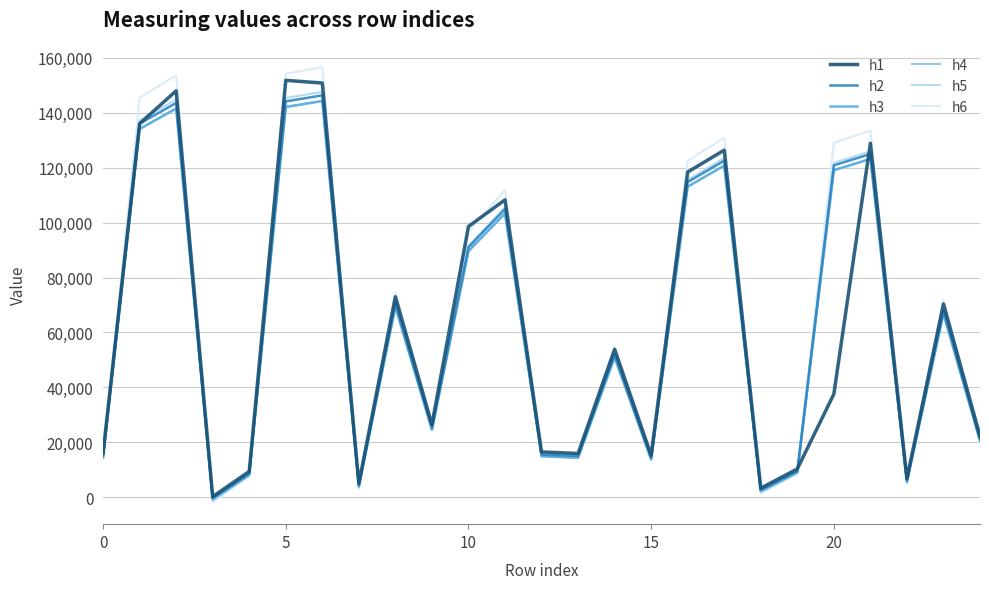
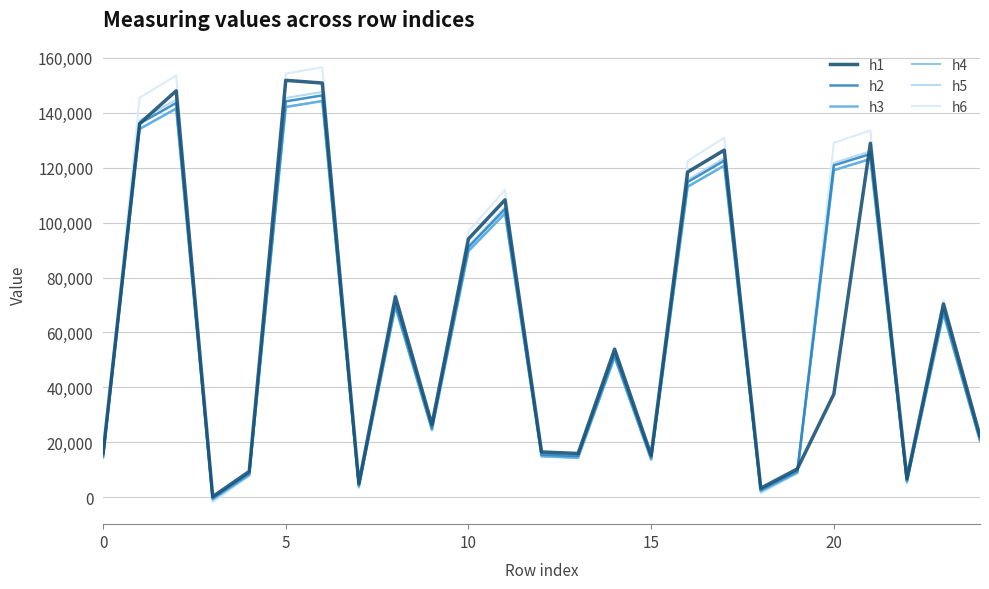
  {
    "h1": {
      "0": "16,000",
      "5": "152,000",
-     "10": "99,000",
+     "10": "94,000",
      "15": "15,000",
      "20": "38,000"
    },
    "h2": {
      "5": "144,000"
    }
  }
